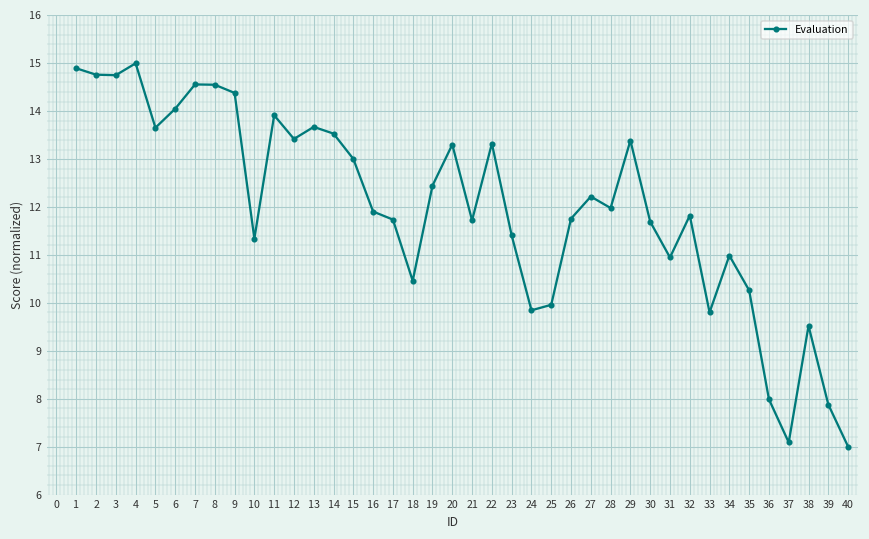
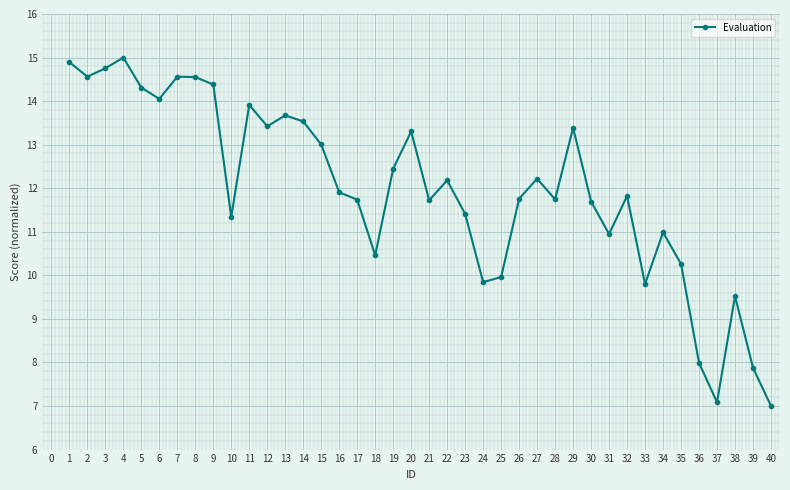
  {
    "1": 14.9,
-   "2": 14.8,
+   "2": 14.6,
    "3": 14.8,
    "4": 15.0,
-   "5": 13.7,
+   "5": 14.3,
    "6": 14.1,
    "7": 14.6,
    "8": 14.6,
    "9": 14.4,
    "10": 11.3,
    "11": 13.9,
    "12": 13.4,
    "13": 13.7,
    "14": 13.5,
    "15": 13.0,
    "16": 11.9,
    "17": 11.7,
    "18": 10.5,
    "19": 12.4,
    "20": 13.3,
    "21": 11.7,
-   "22": 13.3,
+   "22": 12.2,
    "23": 11.4,
    "24": 9.8,
    "25": 10.0,
    "26": 11.8,
    "27": 12.2,
-   "28": 12.0,
+   "28": 11.7,
    "29": 13.4,
    "30": 11.7,
    "31": 10.9,
    "32": 11.8,
    "33": 9.8,
    "34": 11.0,
    "35": 10.3,
    "36": 8.0,
    "37": 7.1,
    "38": 9.5,
    "39": 7.9,
    "40": 7.0
  }
